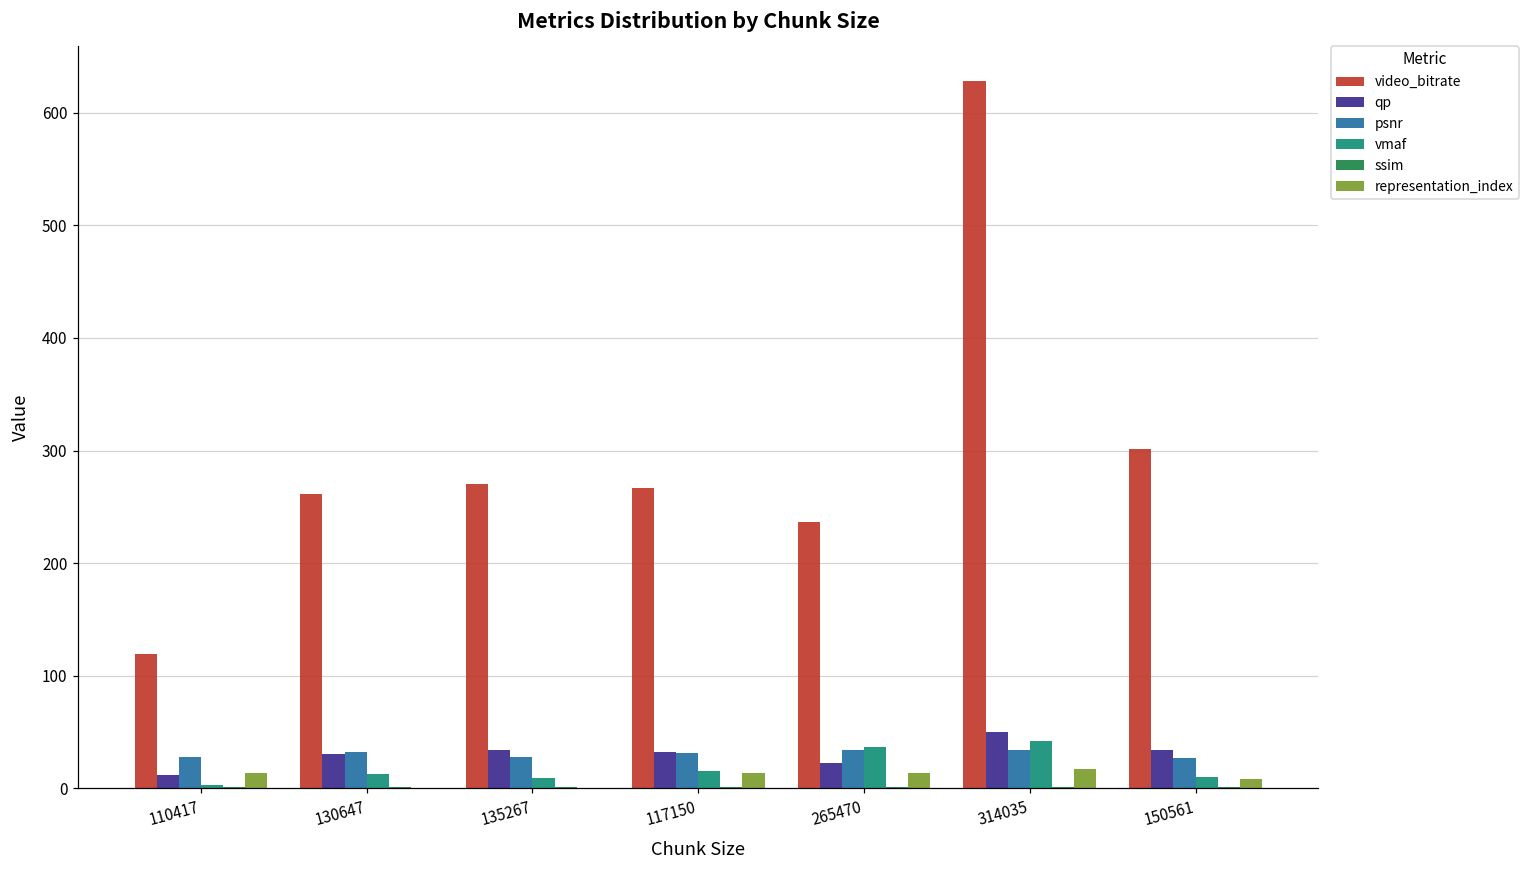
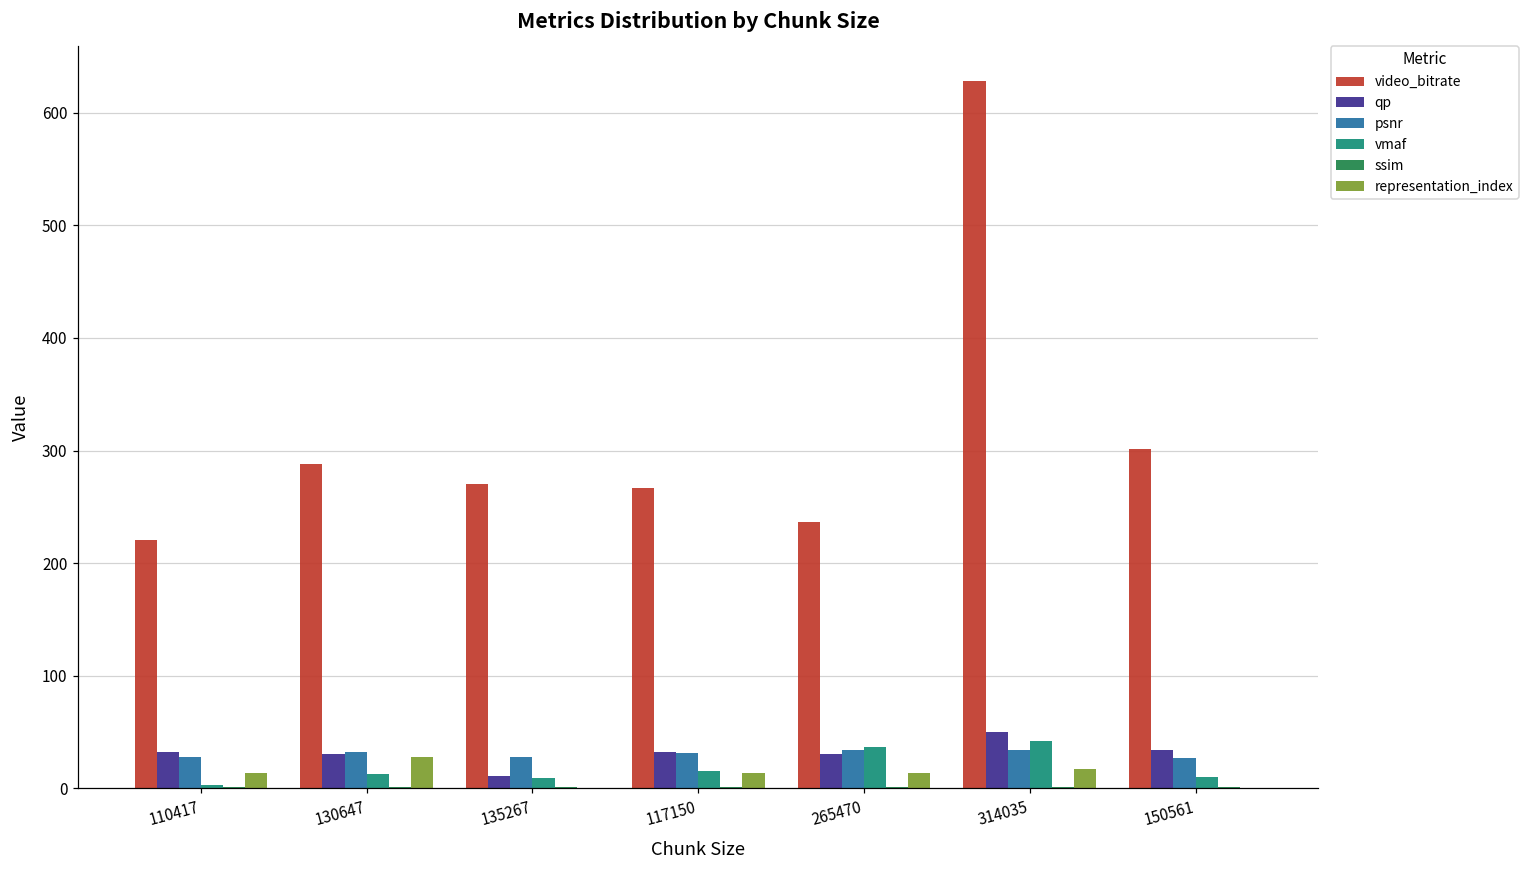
  {
    "video_bitrate": {
-     "110417": 119,
-     "130647": 261,
+     "110417": 221,
+     "130647": 288,
      "135267": 271,
      "117150": 267,
      "265470": 236,
      "314035": 628,
      "150561": 301
    },
    "qp": {
-     "110417": 12,
+     "110417": 32,
      "130647": 30,
-     "135267": 34,
+     "135267": 11,
      "117150": 33,
-     "265470": 23,
+     "265470": 31,
      "314035": 50,
      "150561": 34
    },
    "representation_index": {
      "110417": 14,
-     "130647": 0,
+     "130647": 28,
      "135267": 0,
      "117150": 14,
      "265470": 14,
      "314035": 17,
-     "150561": 8
+     "150561": 0
    }
  }
